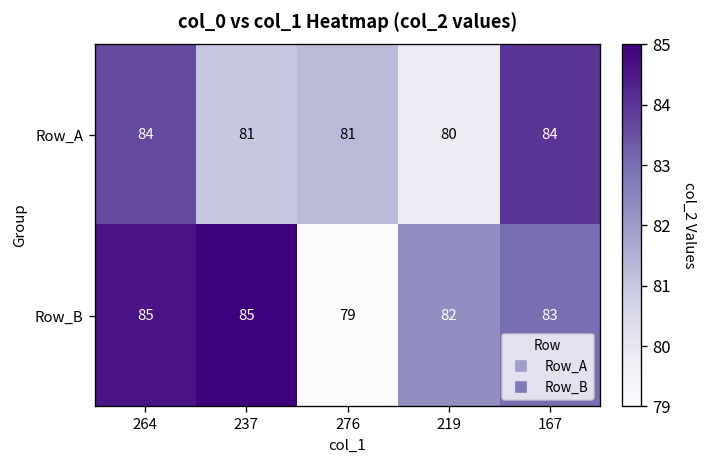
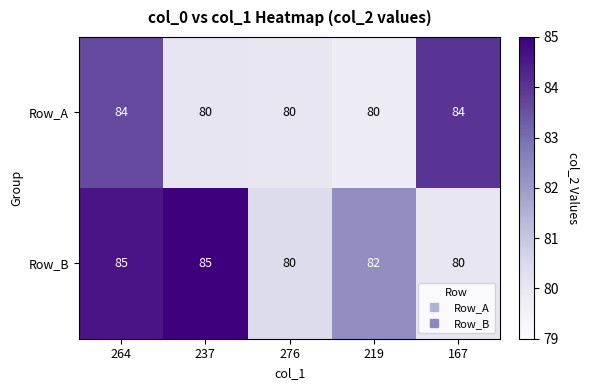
  {
    "Row_A": {
      "264": 84,
-     "237": 81,
-     "276": 81,
+     "237": 80,
+     "276": 80,
      "219": 80,
      "167": 84
    },
    "Row_B": {
      "264": 85,
      "237": 85,
-     "276": 79,
+     "276": 80,
      "219": 82,
-     "167": 83
+     "167": 80
    }
  }
